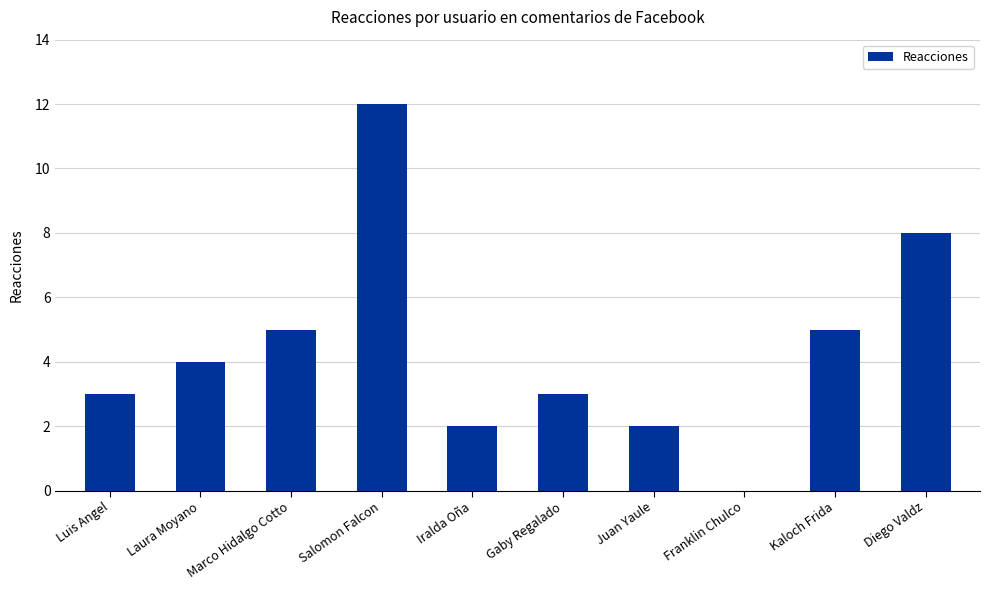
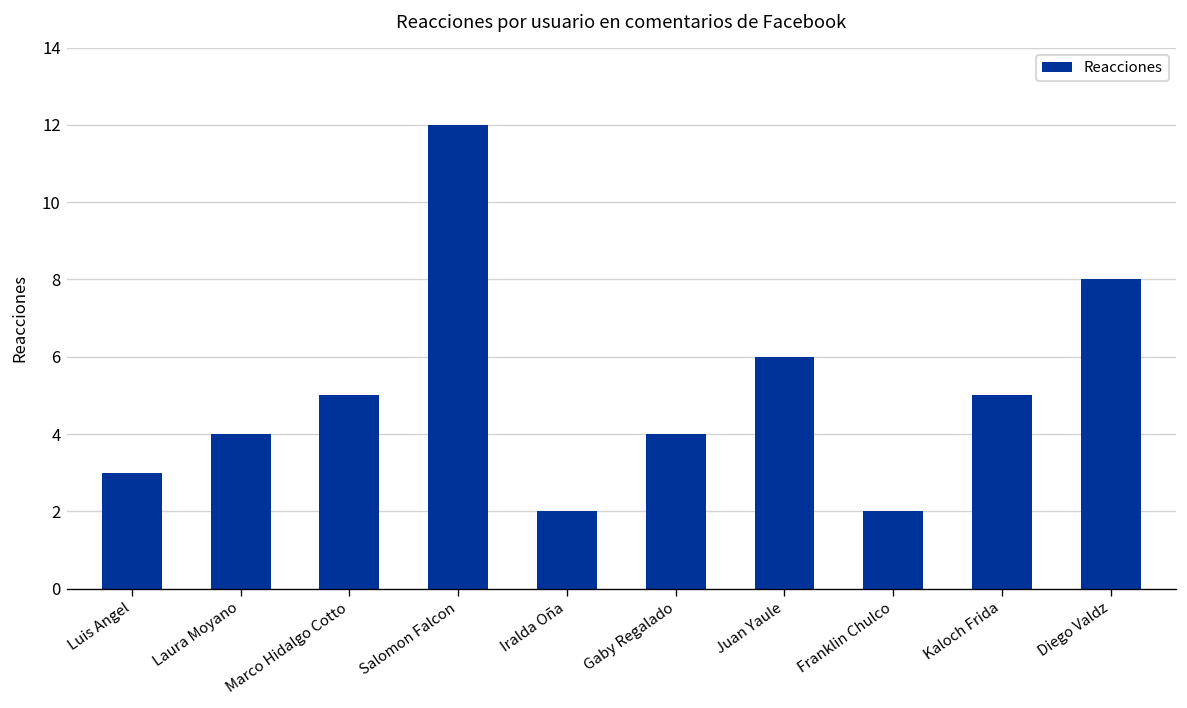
  {
    "Luis Angel": 3,
    "Laura Moyano": 4,
    "Marco Hidalgo Cotto": 5,
    "Salomon Falcon": 12,
    "Iralda Oña": 2,
-   "Gaby Regalado": 3,
-   "Juan Yaule": 2,
-   "Franklin Chulco": 0,
+   "Gaby Regalado": 4,
+   "Juan Yaule": 6,
+   "Franklin Chulco": 2,
    "Kaloch Frida": 5,
    "Diego Valdz": 8
  }
